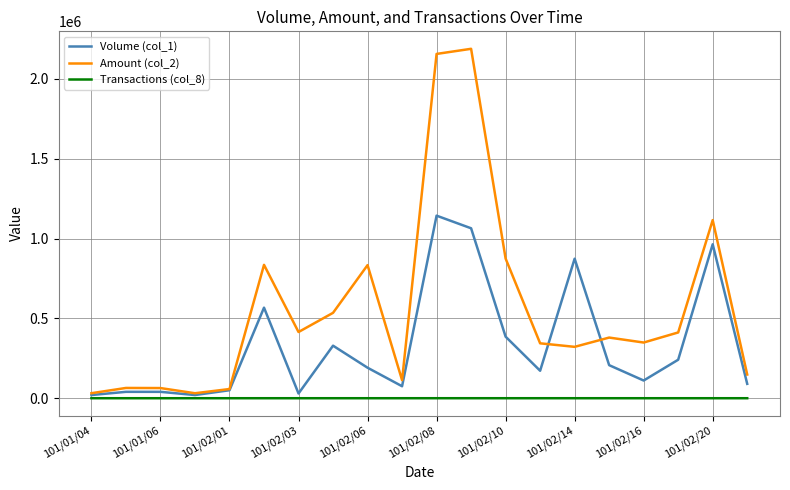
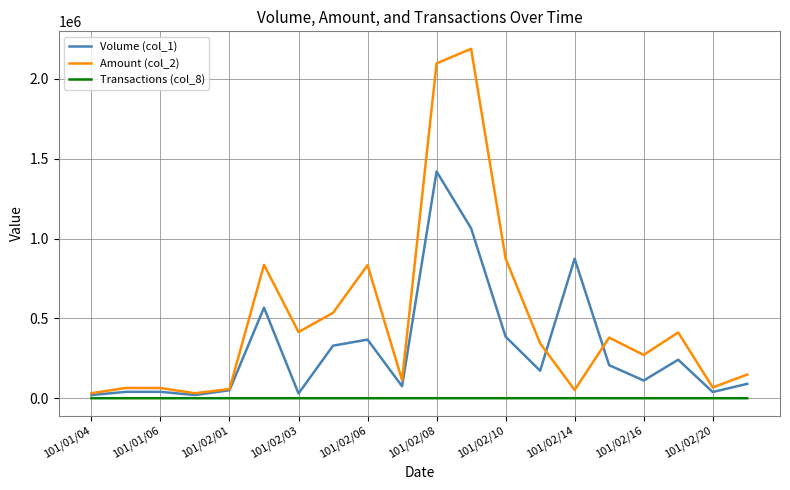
  {
    "Volume (col_1)": {
      "101/01/06": 40000,
      "101/02/03": 30000,
-     "101/02/06": 190000,
-     "101/02/08": 1140000,
+     "101/02/06": 370000,
+     "101/02/08": 1420000,
      "101/02/10": 390000,
      "101/02/14": 870000,
      "101/02/16": 110000,
-     "101/02/20": 960000
+     "101/02/20": 40000
    },
    "Amount (col_2)": {
      "101/01/06": 60000,
      "101/02/03": 410000,
      "101/02/06": 830000,
-     "101/02/08": 2160000,
+     "101/02/08": 2100000,
      "101/02/10": 870000,
-     "101/02/14": 320000,
-     "101/02/16": 350000,
-     "101/02/20": 1120000
+     "101/02/14": 50000,
+     "101/02/16": 270000,
+     "101/02/20": 70000
    },
    "Transactions (col_8)": {
      "101/01/04": 0,
      "101/01/06": 0,
      "101/02/01": 0,
      "101/02/03": 0,
      "101/02/06": 0,
      "101/02/08": 0,
      "101/02/10": 0,
      "101/02/14": 0,
      "101/02/16": 0,
      "101/02/20": 0
    }
  }
